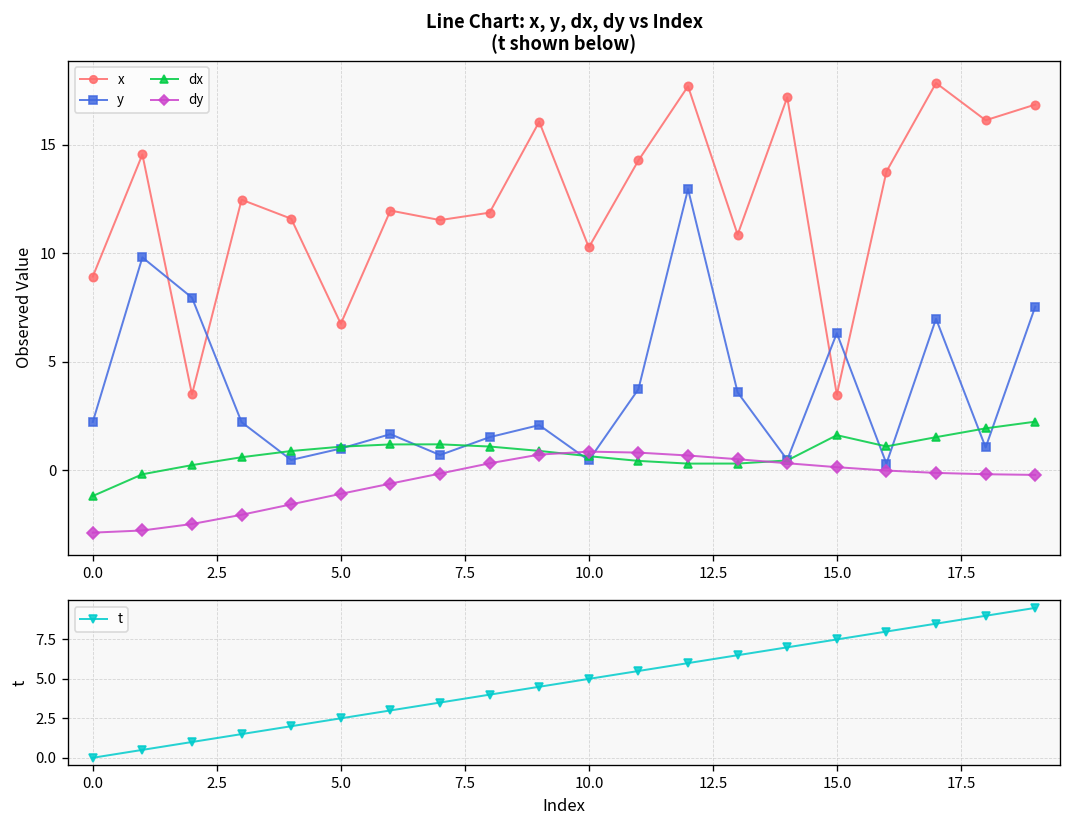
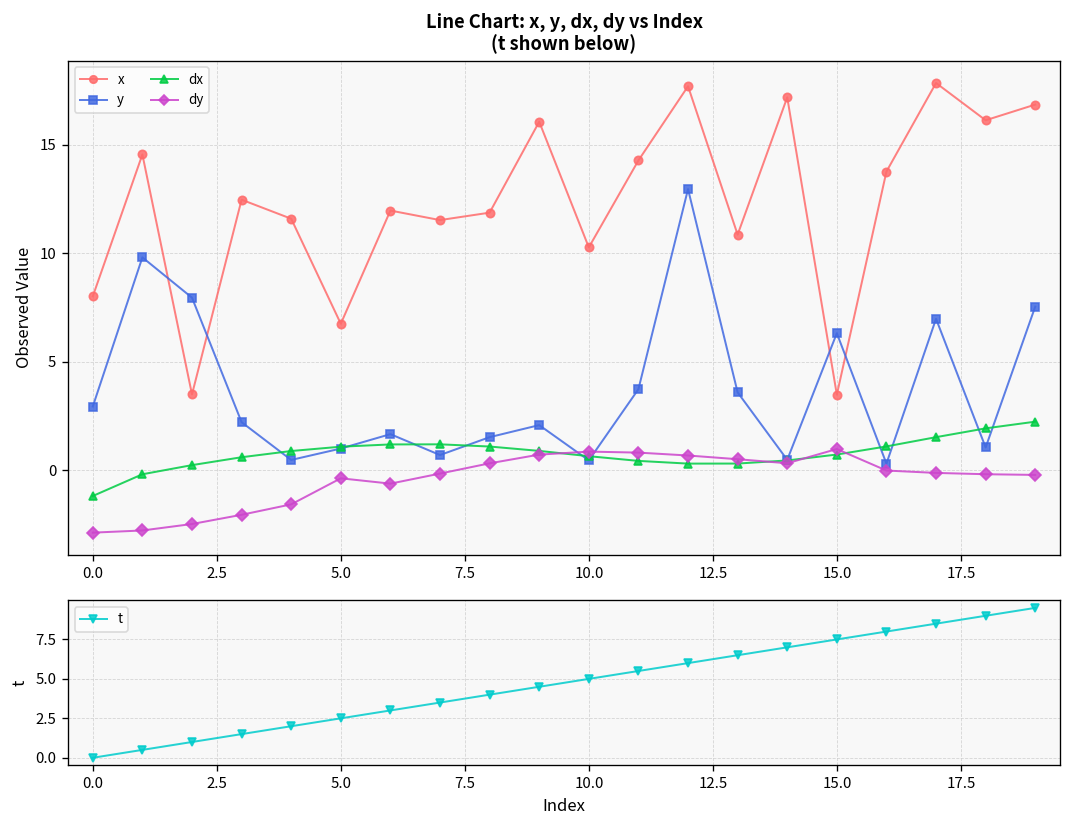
  {
    "Line Chart: x, y, dx, dy vs Index (t shown below)": {
      "x": {
-       "0.0": 8.9,
+       "0.0": 8.0,
        "5.0": 6.7,
        "10.0": 10.3,
        "15.0": 3.5
      },
      "y": {
-       "0.0": 2.2,
+       "0.0": 2.9,
        "10.0": 0.4,
        "15.0": 6.3
      },
      "dx": {
        "0.0": -1.2,
        "10.0": 0.6,
-       "15.0": 1.6
+       "15.0": 0.7
      },
      "dy": {
        "0.0": -2.9,
-       "5.0": -1.1,
+       "5.0": -0.4,
        "10.0": 0.8,
-       "15.0": 0.1
+       "15.0": 1.0
      }
    }
  }
